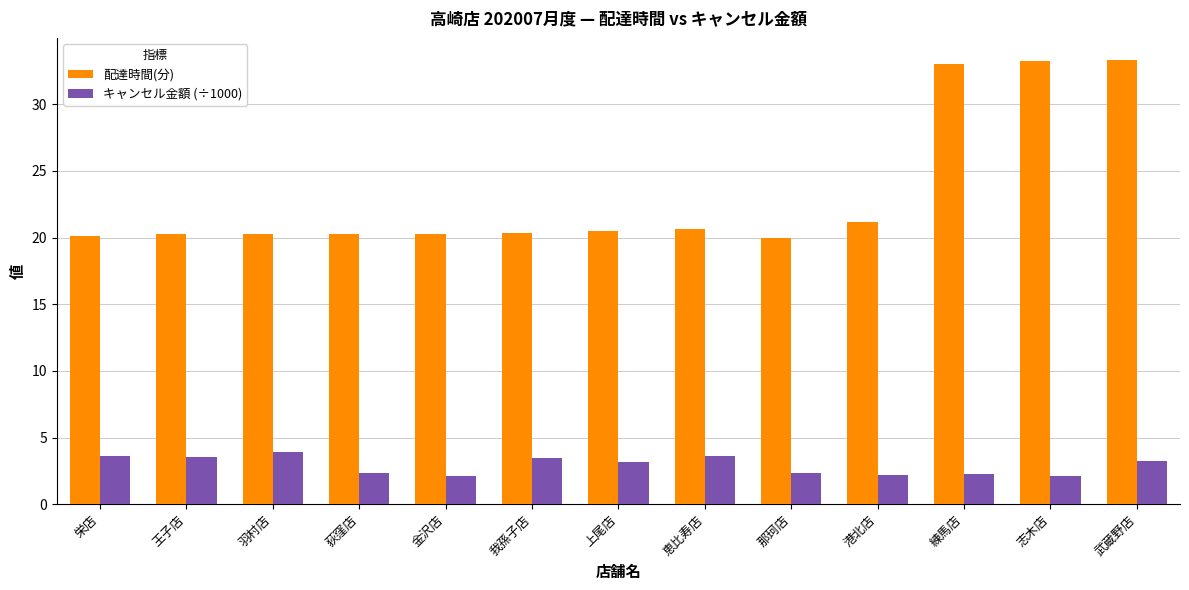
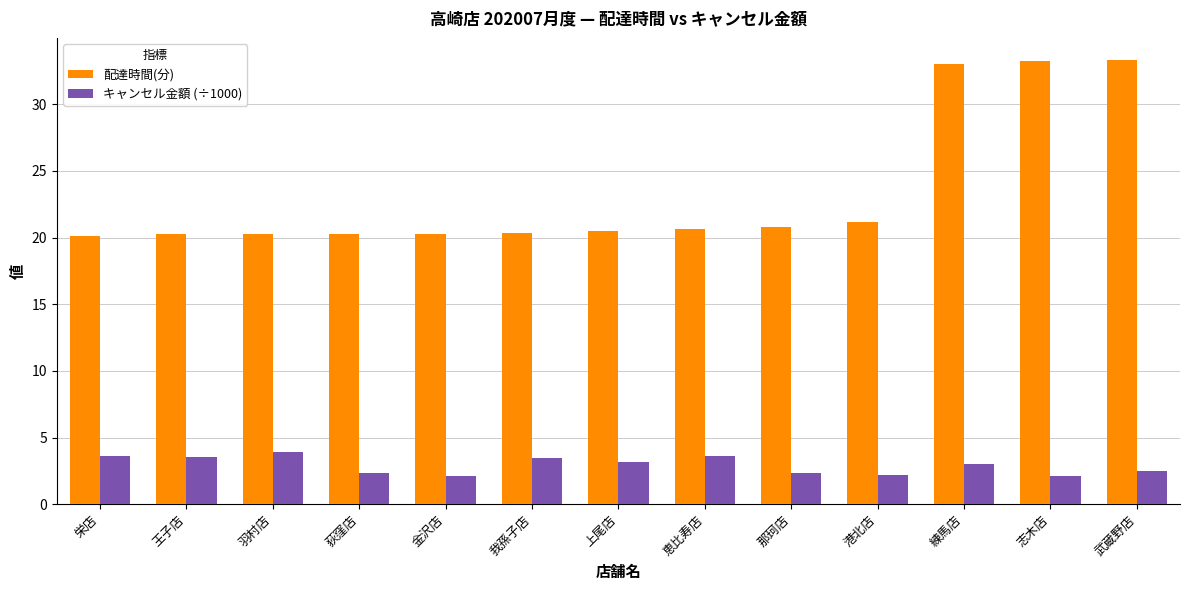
  {
    "配達時間(分)": {
      "栄店": 20.1,
      "王子店": 20.2,
      "羽村店": 20.3,
      "荻窪店": 20.3,
      "金沢店": 20.3,
      "我孫子店": 20.4,
      "上尾店": 20.5,
      "恵比寿店": 20.7,
-     "那珂店": 19.9,
+     "那珂店": 20.8,
      "港北店": 21.2,
      "練馬店": 33.1,
      "志木店": 33.2,
      "武蔵野店": 33.3
    },
    "キャンセル金額 (÷1000)": {
      "栄店": 3.6,
      "王子店": 3.6,
      "羽村店": 3.9,
      "荻窪店": 2.3,
      "金沢店": 2.1,
      "我孫子店": 3.5,
      "上尾店": 3.2,
      "恵比寿店": 3.7,
      "那珂店": 2.3,
      "港北店": 2.2,
-     "練馬店": 2.3,
+     "練馬店": 3.0,
      "志木店": 2.1,
-     "武蔵野店": 3.2
+     "武蔵野店": 2.5
    }
  }
